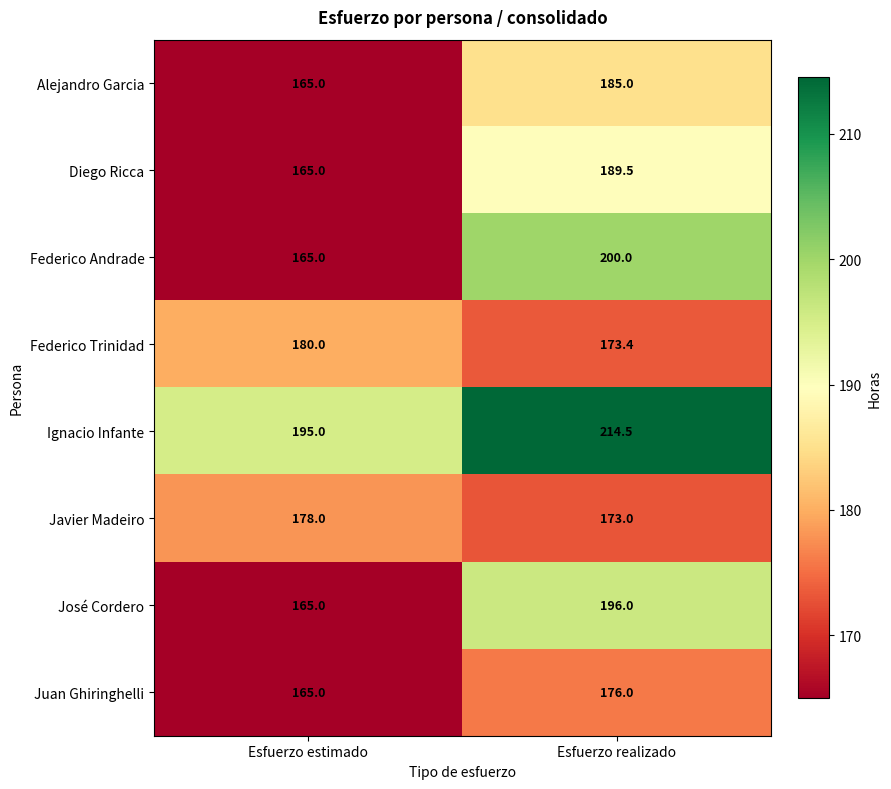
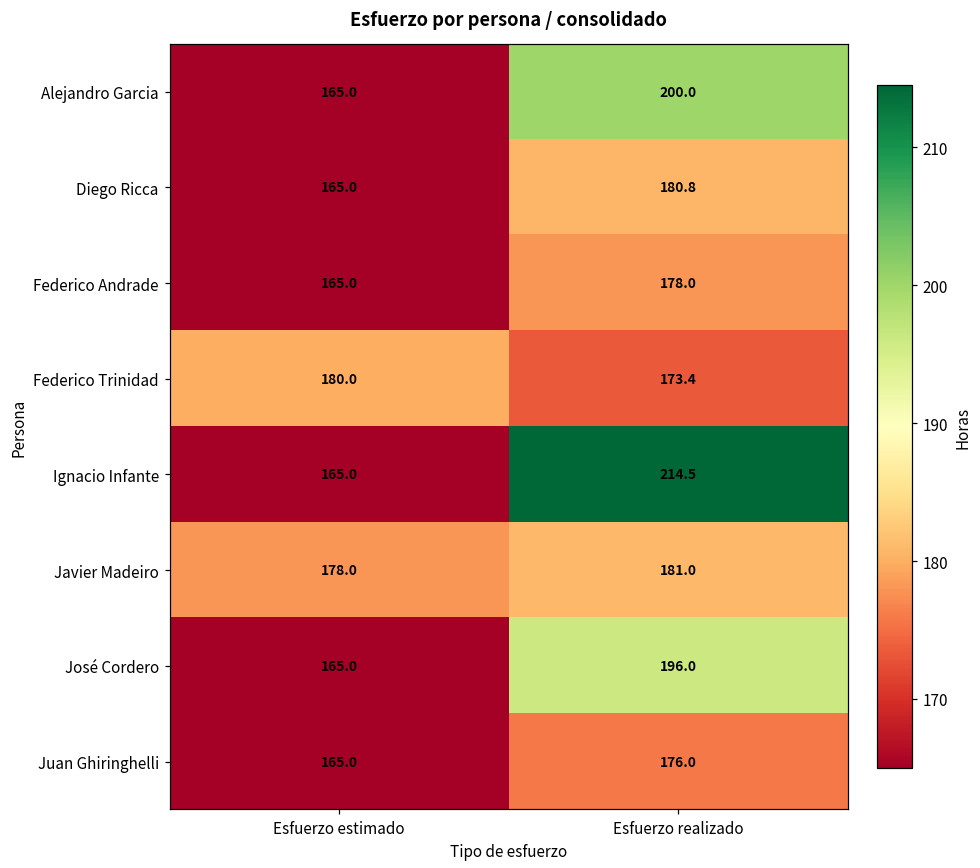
  {
    "Alejandro Garcia": {
      "Esfuerzo estimado": 165.0,
-     "Esfuerzo realizado": 185.0
+     "Esfuerzo realizado": 200.0
    },
    "Diego Ricca": {
      "Esfuerzo estimado": 165.0,
-     "Esfuerzo realizado": 189.5
+     "Esfuerzo realizado": 180.8
    },
    "Federico Andrade": {
      "Esfuerzo estimado": 165.0,
-     "Esfuerzo realizado": 200.0
+     "Esfuerzo realizado": 178.0
    },
    "Federico Trinidad": {
      "Esfuerzo estimado": 180.0,
      "Esfuerzo realizado": 173.4
    },
    "Ignacio Infante": {
-     "Esfuerzo estimado": 195.0,
+     "Esfuerzo estimado": 165.0,
      "Esfuerzo realizado": 214.5
    },
    "Javier Madeiro": {
      "Esfuerzo estimado": 178.0,
-     "Esfuerzo realizado": 173.0
+     "Esfuerzo realizado": 181.0
    },
    "José Cordero": {
      "Esfuerzo estimado": 165.0,
      "Esfuerzo realizado": 196.0
    },
    "Juan Ghiringhelli": {
      "Esfuerzo estimado": 165.0,
      "Esfuerzo realizado": 176.0
    }
  }
